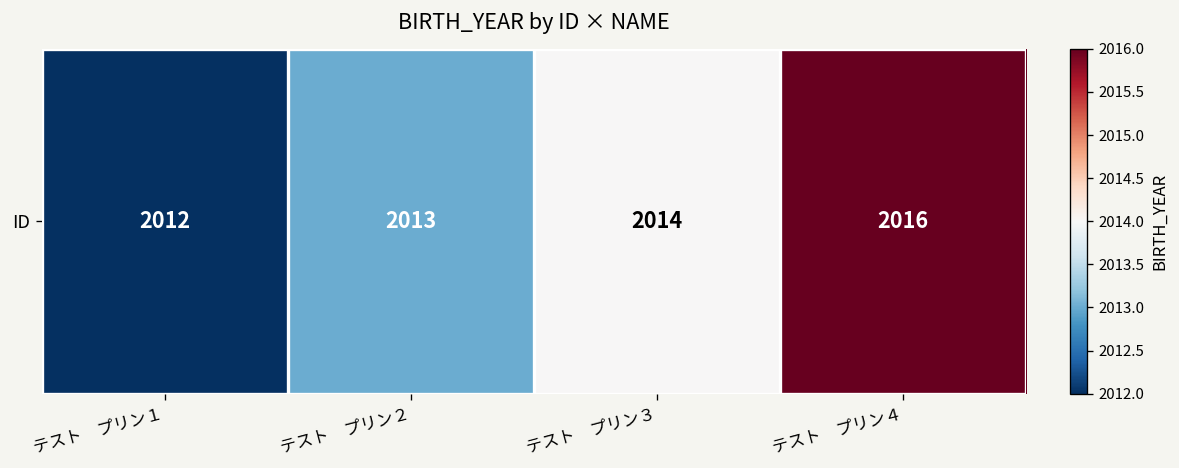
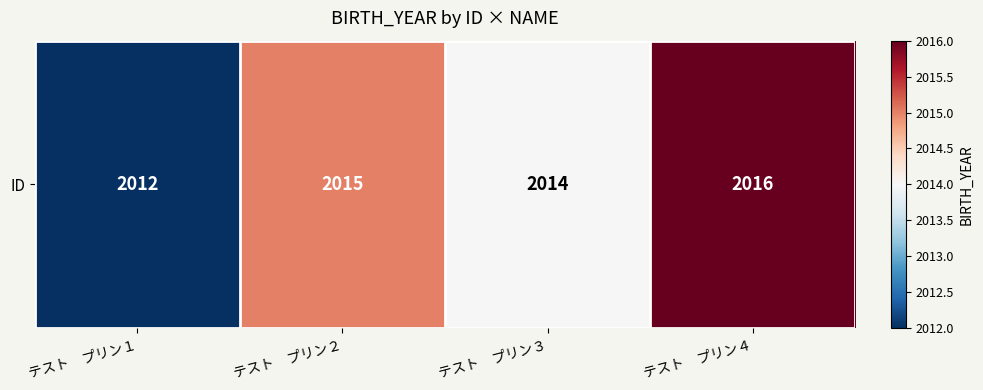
  {
    "ID": {
      "テスト プリン１": 2012,
-     "テスト プリン２": 2013,
+     "テスト プリン２": 2015,
      "テスト プリン３": 2014,
      "テスト プリン４": 2016
    }
  }
